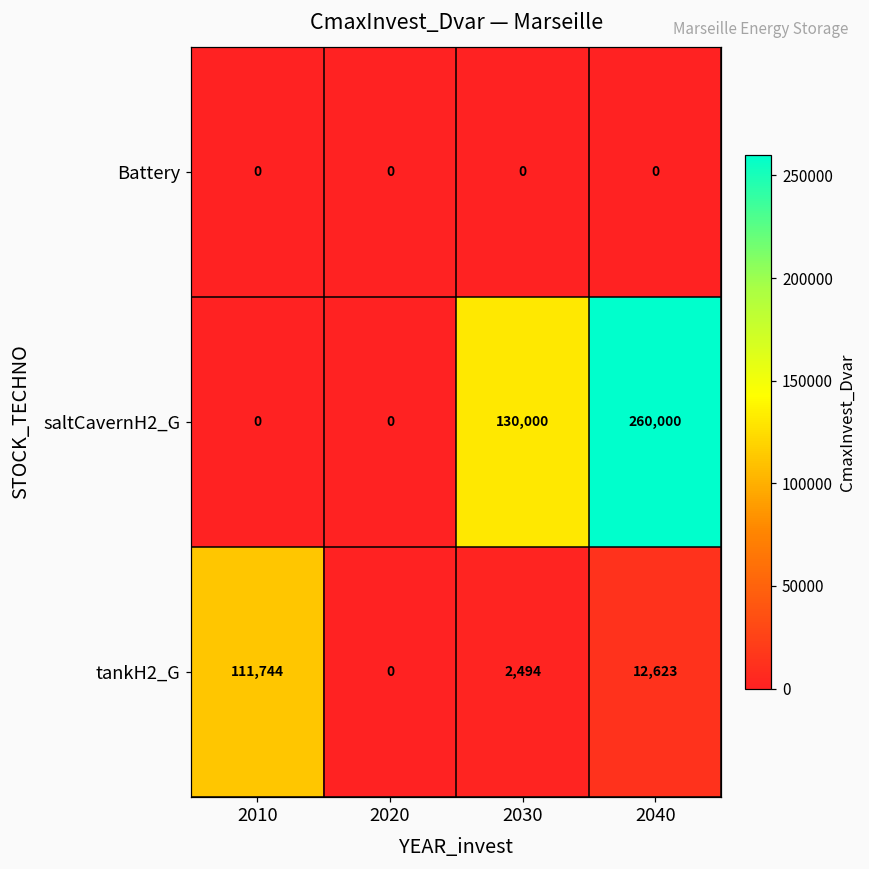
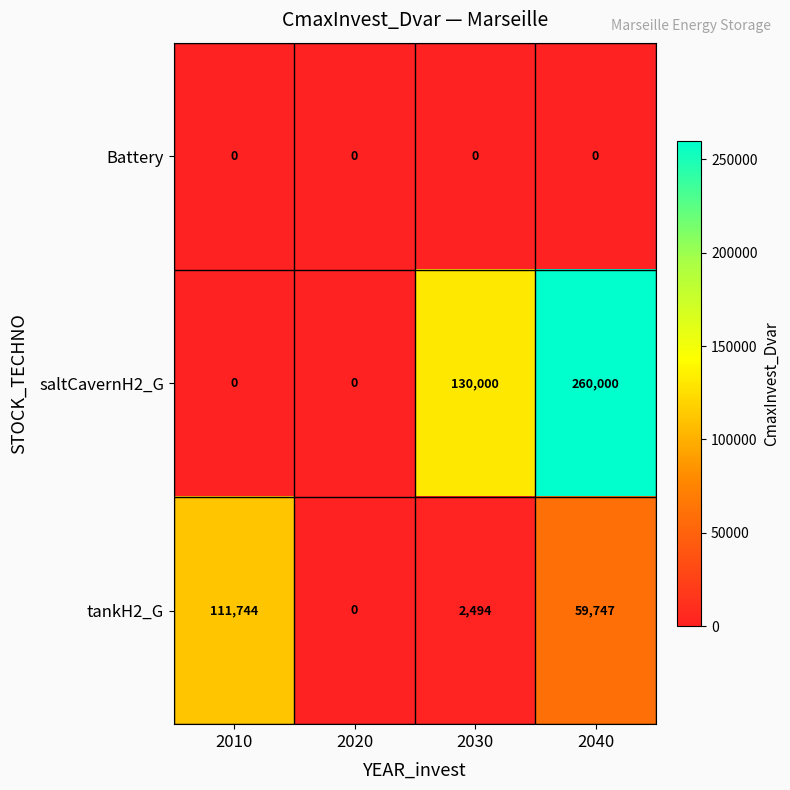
  {
    "Battery": {
      "2010": "0",
      "2020": "0",
      "2030": "0",
      "2040": "0"
    },
    "saltCavernH2_G": {
      "2010": "0",
      "2020": "0",
      "2030": "130,000",
      "2040": "260,000"
    },
    "tankH2_G": {
      "2010": "111,744",
      "2020": "0",
      "2030": "2,494",
-     "2040": "12,623"
+     "2040": "59,747"
    }
  }
